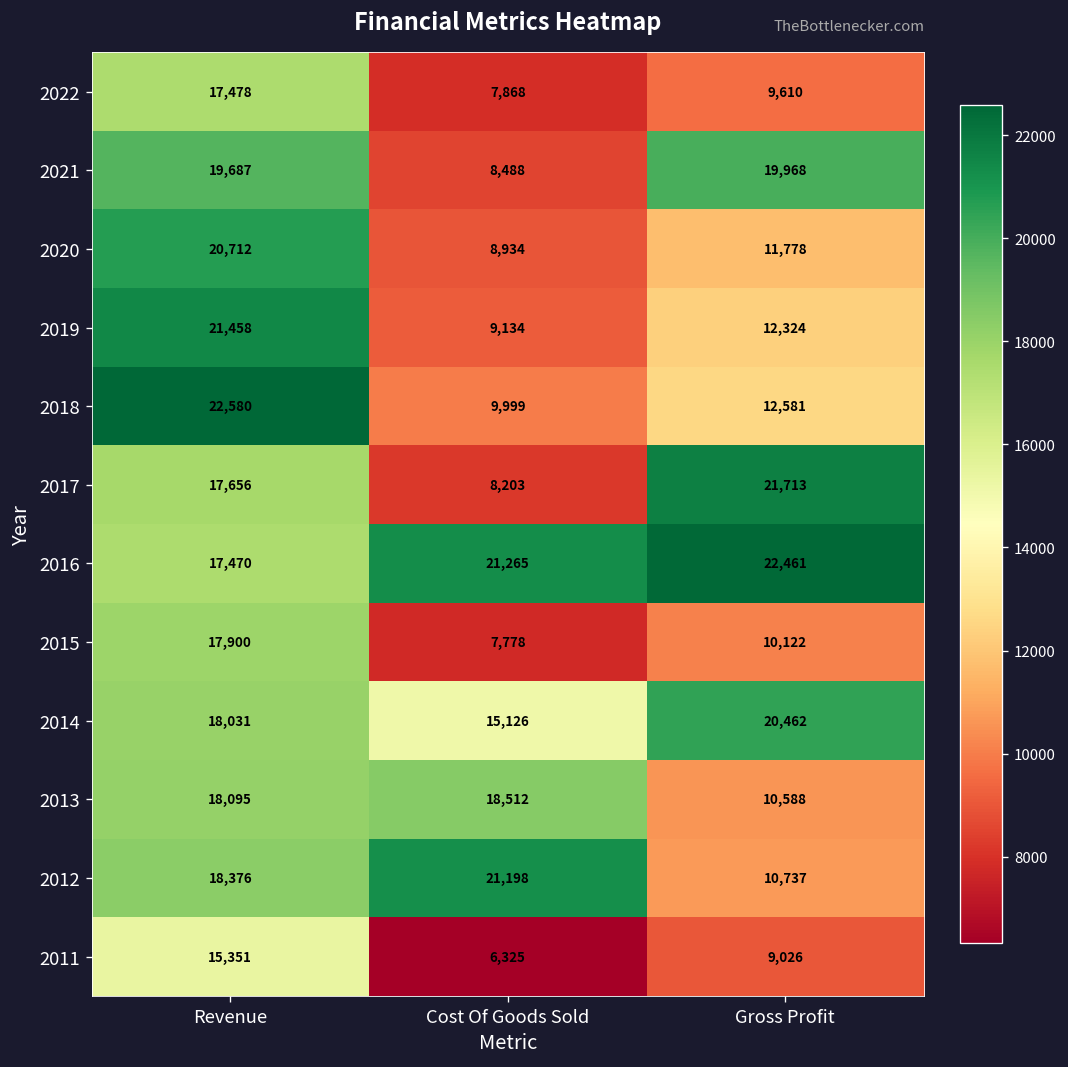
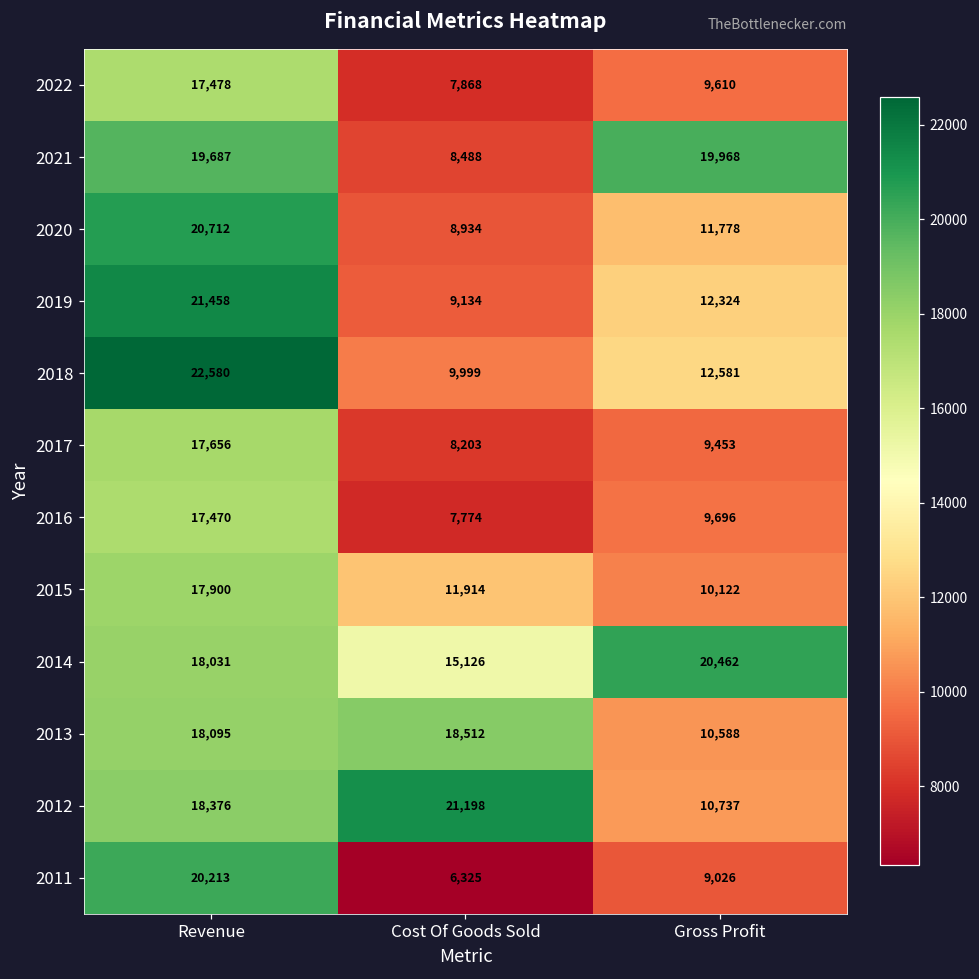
  {
    "2022": {
      "Revenue": "17,478",
      "Cost Of Goods Sold": "7,868",
      "Gross Profit": "9,610"
    },
    "2021": {
      "Revenue": "19,687",
      "Cost Of Goods Sold": "8,488",
      "Gross Profit": "19,968"
    },
    "2020": {
      "Revenue": "20,712",
      "Cost Of Goods Sold": "8,934",
      "Gross Profit": "11,778"
    },
    "2019": {
      "Revenue": "21,458",
      "Cost Of Goods Sold": "9,134",
      "Gross Profit": "12,324"
    },
    "2018": {
      "Revenue": "22,580",
      "Cost Of Goods Sold": "9,999",
      "Gross Profit": "12,581"
    },
    "2017": {
      "Revenue": "17,656",
      "Cost Of Goods Sold": "8,203",
-     "Gross Profit": "21,713"
+     "Gross Profit": "9,453"
    },
    "2016": {
      "Revenue": "17,470",
-     "Cost Of Goods Sold": "21,265",
-     "Gross Profit": "22,461"
+     "Cost Of Goods Sold": "7,774",
+     "Gross Profit": "9,696"
    },
    "2015": {
      "Revenue": "17,900",
-     "Cost Of Goods Sold": "7,778",
+     "Cost Of Goods Sold": "11,914",
      "Gross Profit": "10,122"
    },
    "2014": {
      "Revenue": "18,031",
      "Cost Of Goods Sold": "15,126",
      "Gross Profit": "20,462"
    },
    "2013": {
      "Revenue": "18,095",
      "Cost Of Goods Sold": "18,512",
      "Gross Profit": "10,588"
    },
    "2012": {
      "Revenue": "18,376",
      "Cost Of Goods Sold": "21,198",
      "Gross Profit": "10,737"
    },
    "2011": {
-     "Revenue": "15,351",
+     "Revenue": "20,213",
      "Cost Of Goods Sold": "6,325",
      "Gross Profit": "9,026"
    }
  }
